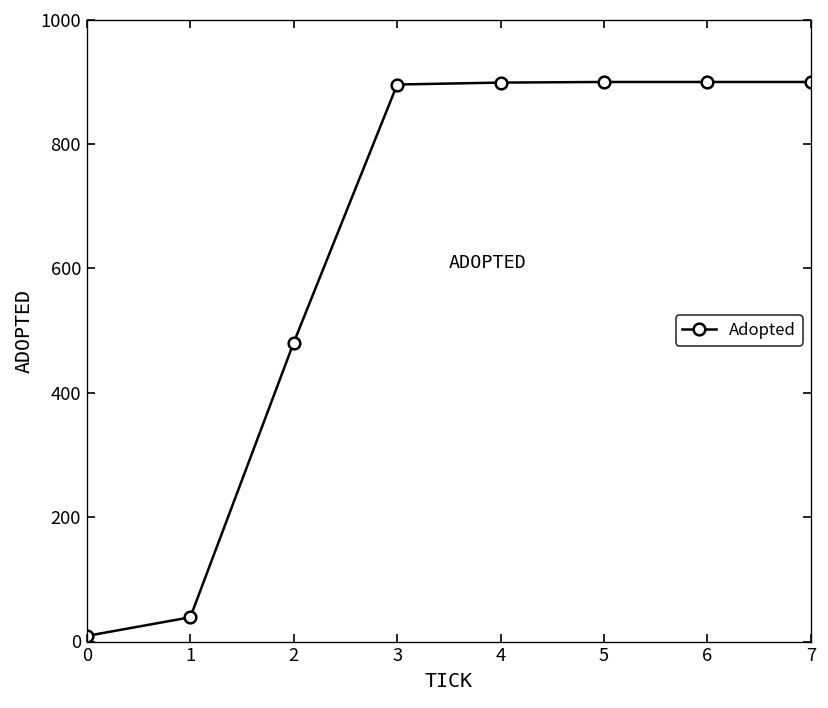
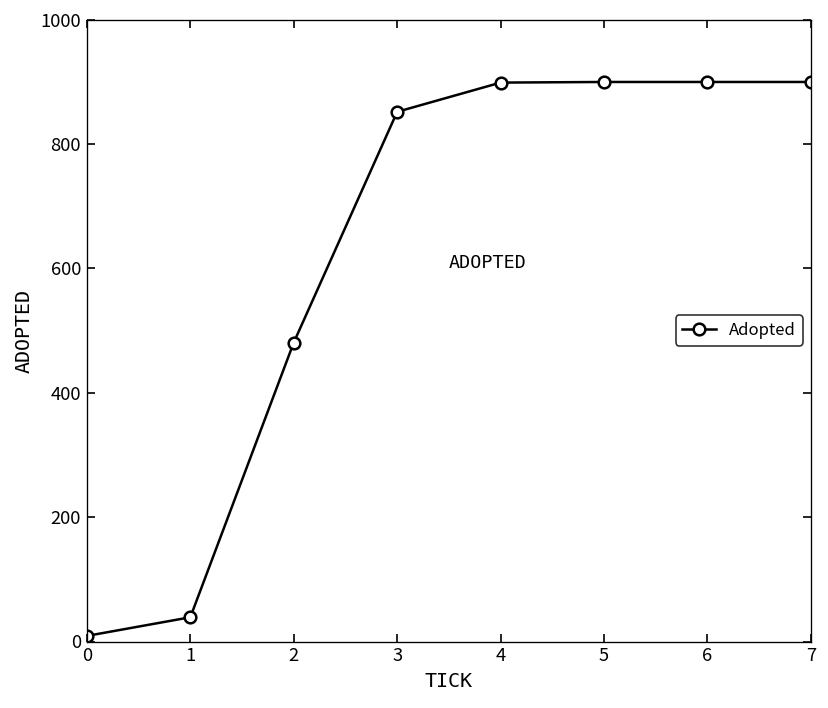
  {
    "0": 10,
    "1": 40,
    "2": 480,
-   "3": 900,
+   "3": 850,
    "4": 900,
    "5": 900,
    "6": 900,
    "7": 900
  }
